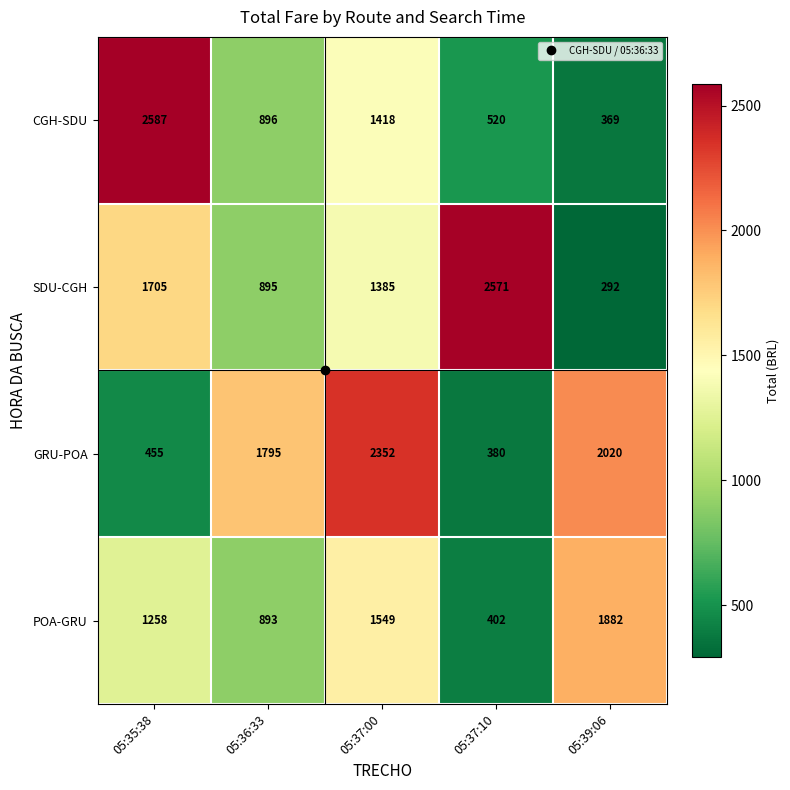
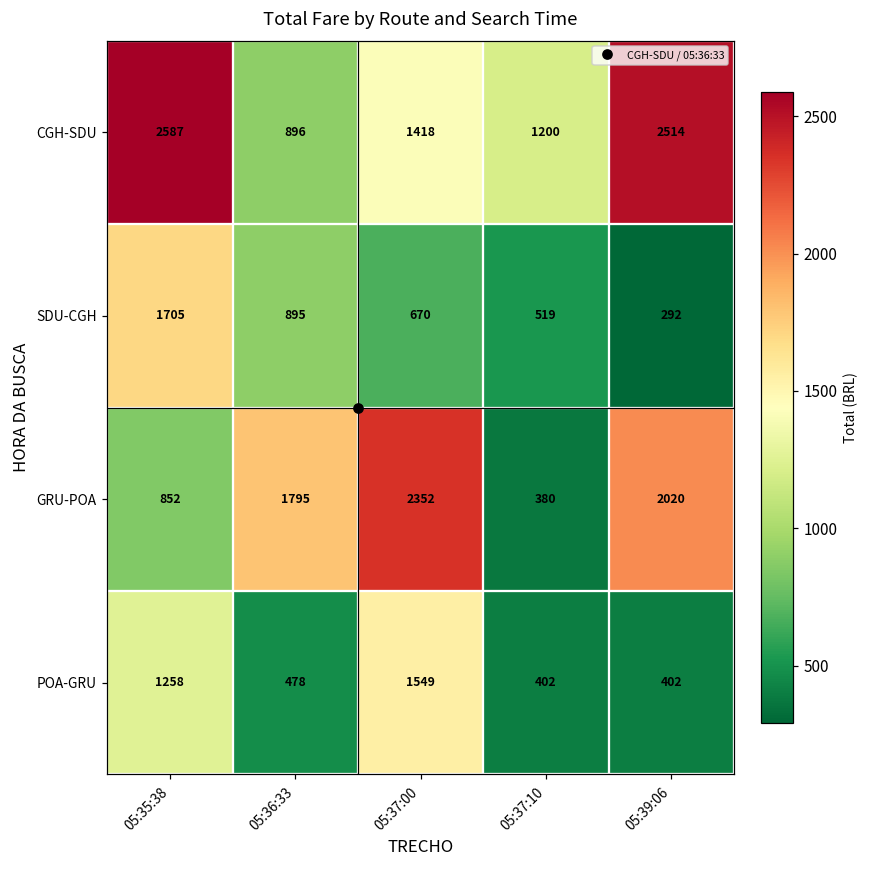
  {
    "CGH-SDU": {
      "05:35:38": 2587,
      "05:36:33": 896,
      "05:37:00": 1418,
-     "05:37:10": 520,
-     "05:39:06": 369
+     "05:37:10": 1200,
+     "05:39:06": 2514
    },
    "SDU-CGH": {
      "05:35:38": 1705,
      "05:36:33": 895,
-     "05:37:00": 1385,
-     "05:37:10": 2571,
+     "05:37:00": 670,
+     "05:37:10": 519,
      "05:39:06": 292
    },
    "GRU-POA": {
-     "05:35:38": 455,
+     "05:35:38": 852,
      "05:36:33": 1795,
      "05:37:00": 2352,
      "05:37:10": 380,
      "05:39:06": 2020
    },
    "POA-GRU": {
      "05:35:38": 1258,
-     "05:36:33": 893,
+     "05:36:33": 478,
      "05:37:00": 1549,
      "05:37:10": 402,
-     "05:39:06": 1882
+     "05:39:06": 402
    }
  }
